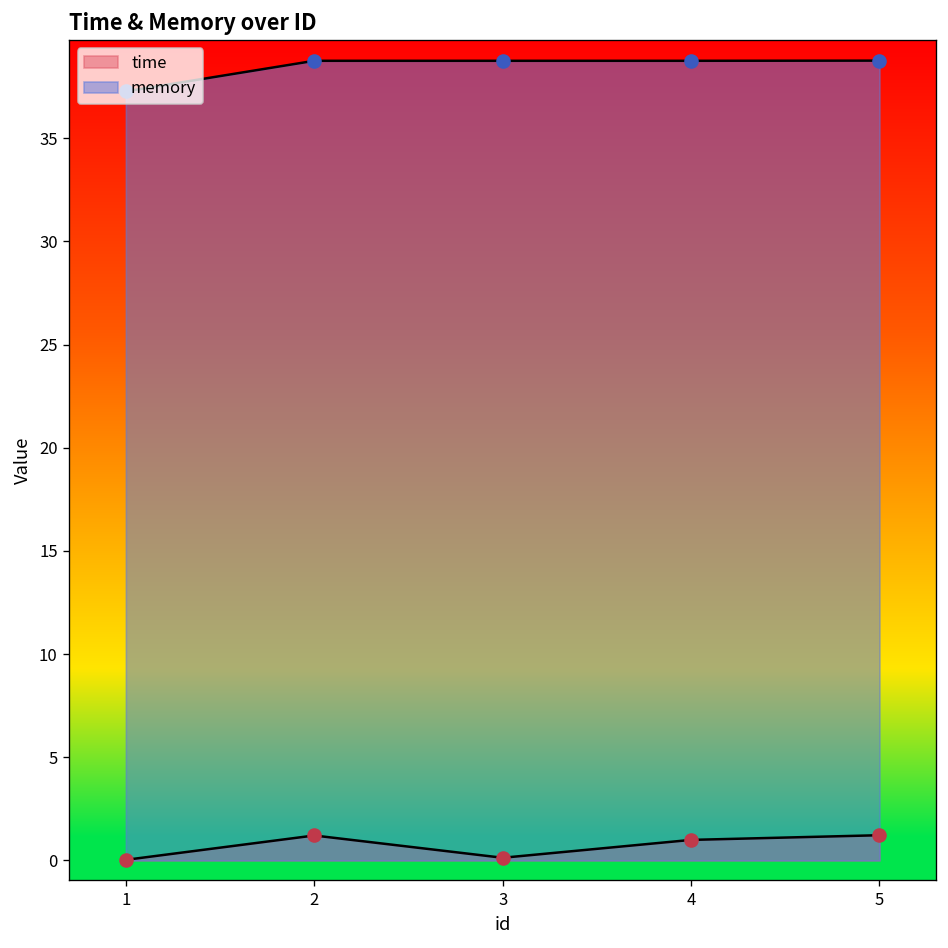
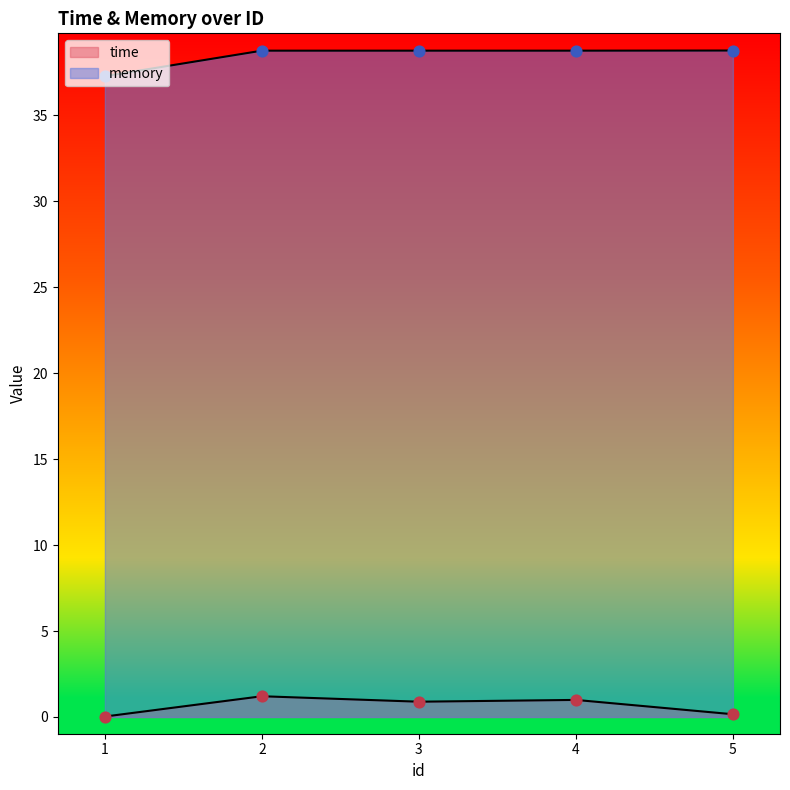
  {
    "time": {
      "1": 0.0,
      "2": 1.2,
-     "3": 0.1,
+     "3": 0.9,
      "4": 1.0,
-     "5": 1.2
+     "5": 0.2
    },
    "memory": {
      "2": 38.8,
      "3": 38.8,
      "4": 38.8,
      "5": 38.8
    }
  }
